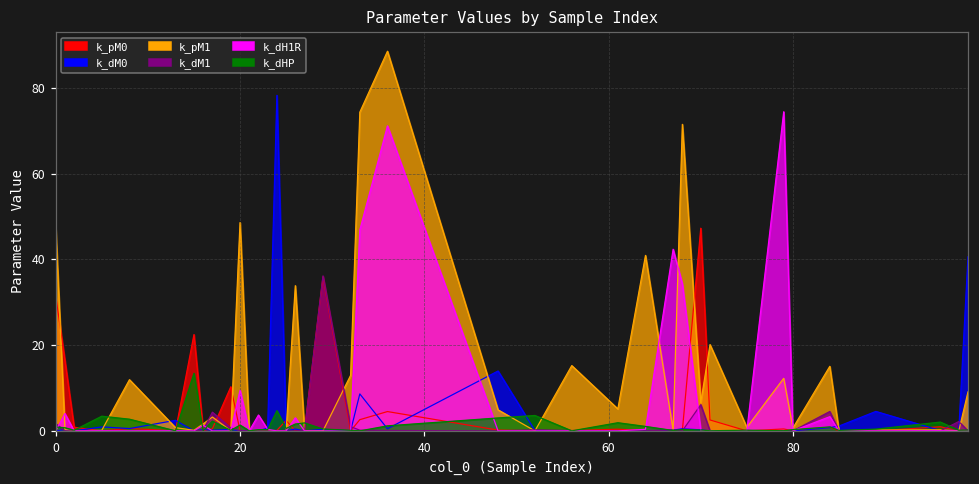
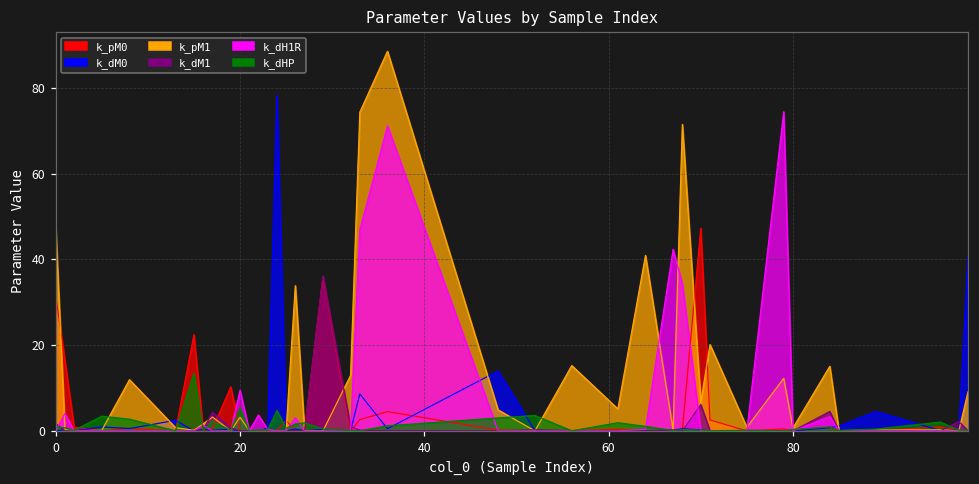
  {
    "k_pM0": {
      "0": 32
    },
    "k_pM1": {
      "0": 47,
-     "20": 49
+     "20": 3
    },
    "k_dM1": {
      "0": 2
    },
    "k_dH1R": {
      "20": 9
    },
    "k_dHP": {
      "0": 1,
-     "20": 1
+     "20": 5
    }
  }
